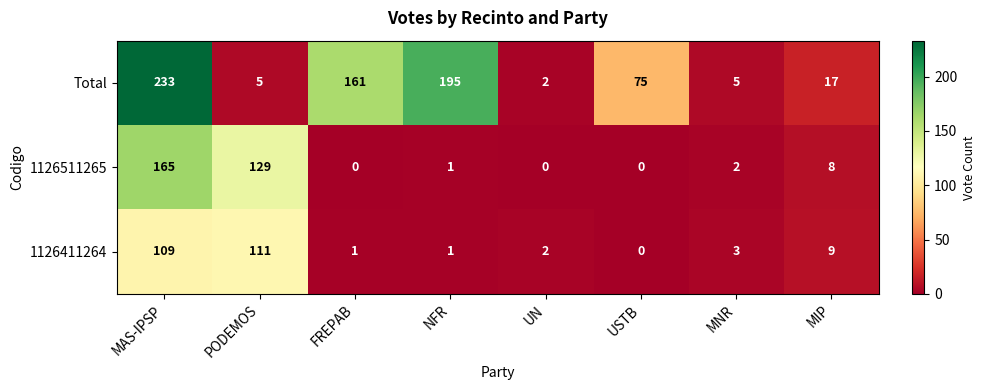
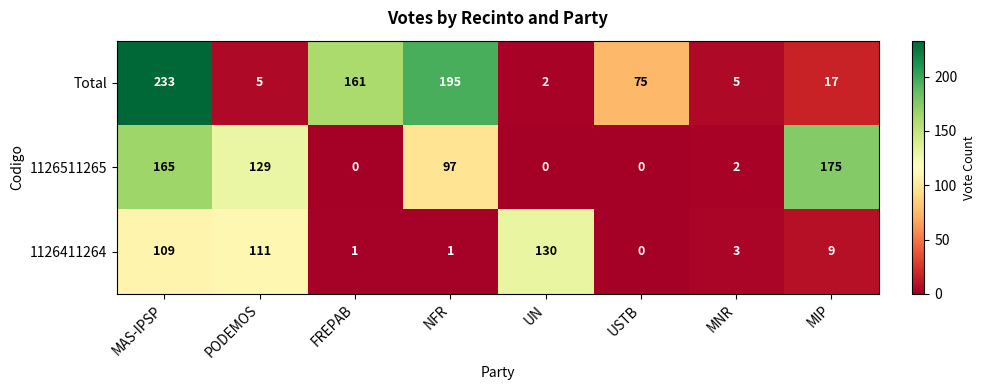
  {
    "Total": {
      "MAS-IPSP": 233,
      "PODEMOS": 5,
      "FREPAB": 161,
      "NFR": 195,
      "UN": 2,
      "USTB": 75,
      "MNR": 5,
      "MIP": 17
    },
    "1126511265": {
      "MAS-IPSP": 165,
      "PODEMOS": 129,
      "FREPAB": 0,
-     "NFR": 1,
+     "NFR": 97,
      "UN": 0,
      "USTB": 0,
      "MNR": 2,
-     "MIP": 8
+     "MIP": 175
    },
    "1126411264": {
      "MAS-IPSP": 109,
      "PODEMOS": 111,
      "FREPAB": 1,
      "NFR": 1,
-     "UN": 2,
+     "UN": 130,
      "USTB": 0,
      "MNR": 3,
      "MIP": 9
    }
  }
